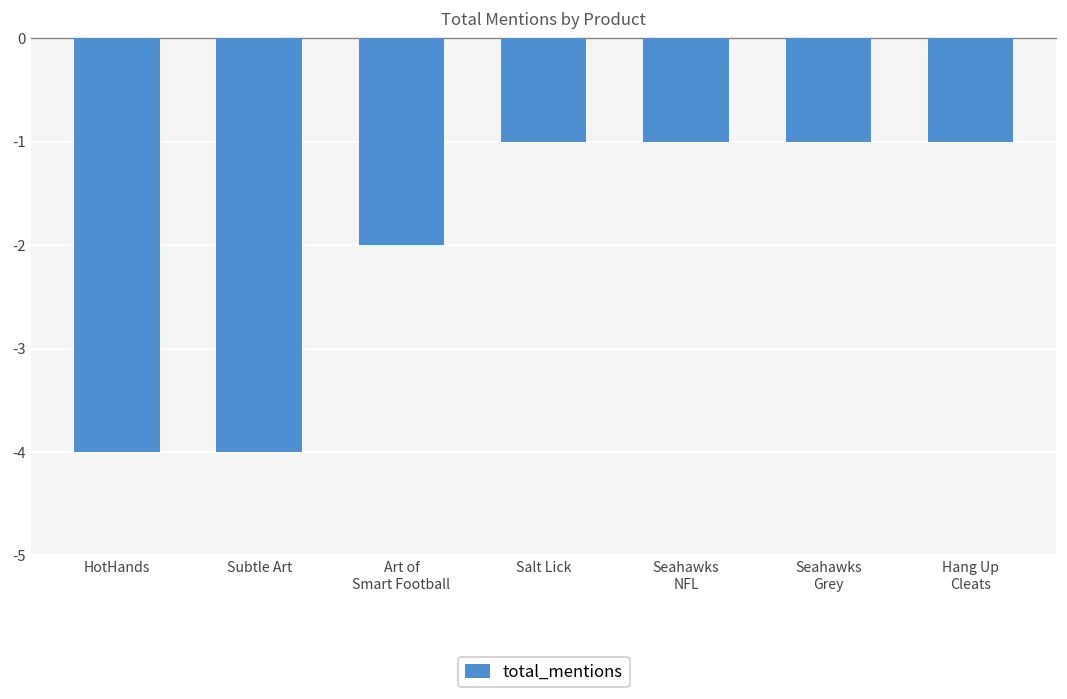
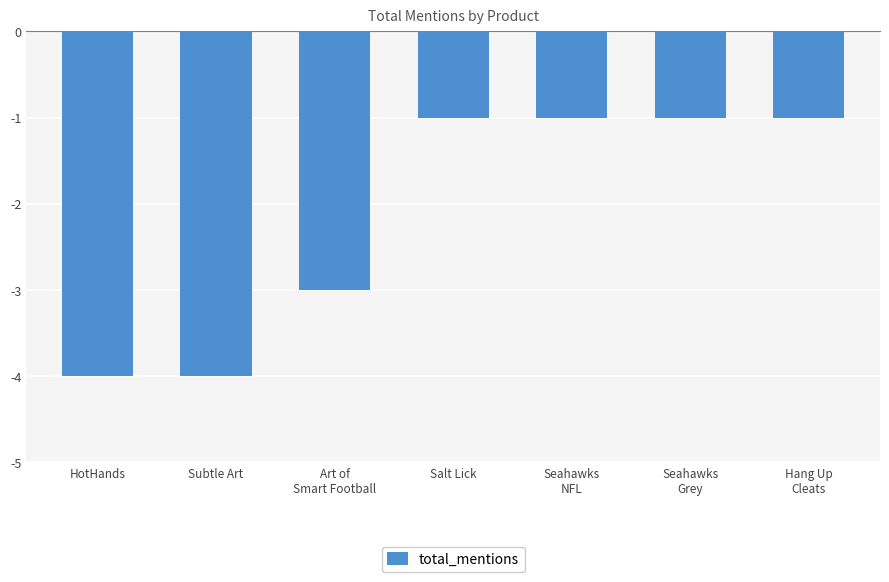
  {
    "HotHands": -4.0,
    "Subtle Art": -4.0,
-   "Art of Smart Football": -2.0,
+   "Art of Smart Football": -3.0,
    "Salt Lick": -1.0,
    "Seahawks NFL": -1.0,
    "Seahawks Grey": -1.0,
    "Hang Up Cleats": -1.0
  }
